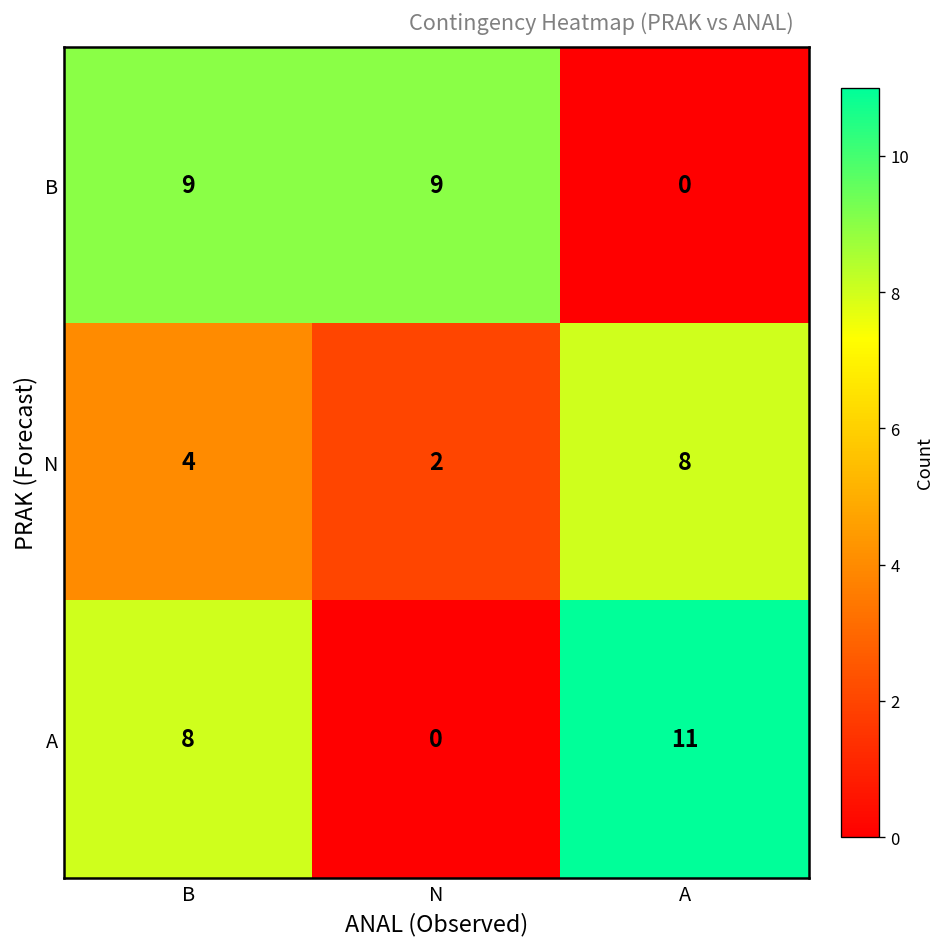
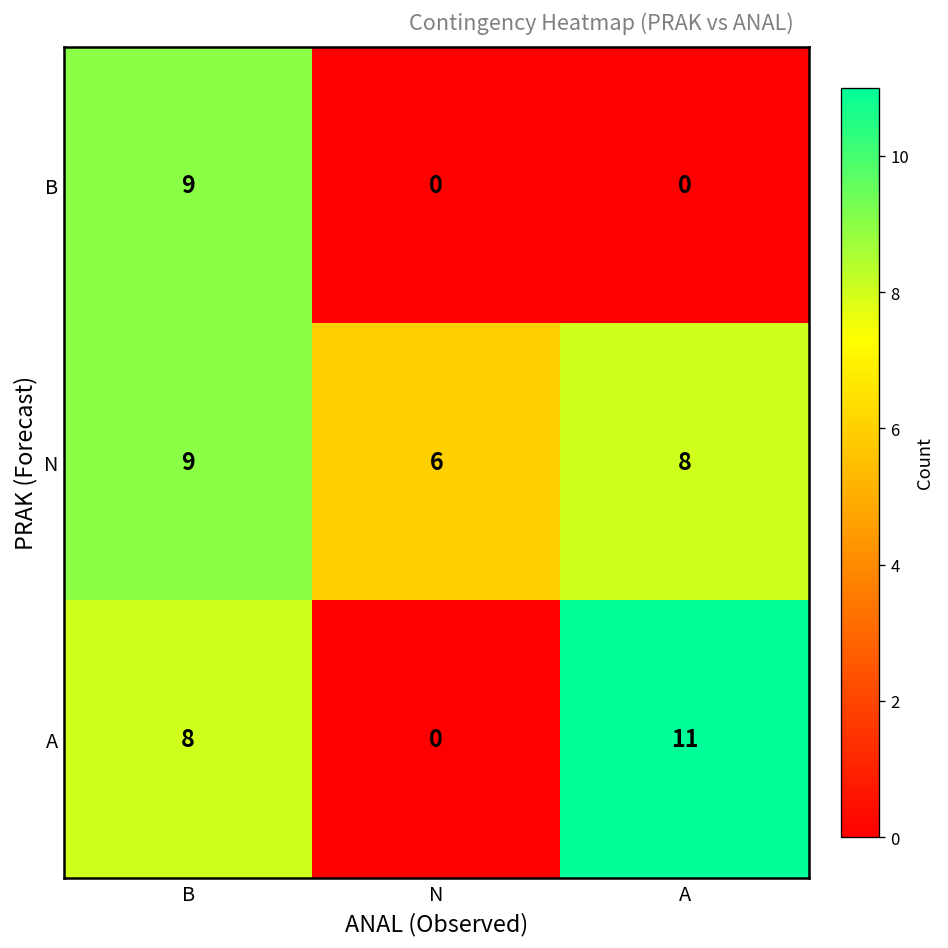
  {
    "B": {
      "B": 9,
-     "N": 9,
+     "N": 0,
      "A": 0
    },
    "N": {
-     "B": 4,
-     "N": 2,
+     "B": 9,
+     "N": 6,
      "A": 8
    },
    "A": {
      "B": 8,
      "N": 0,
      "A": 11
    }
  }
